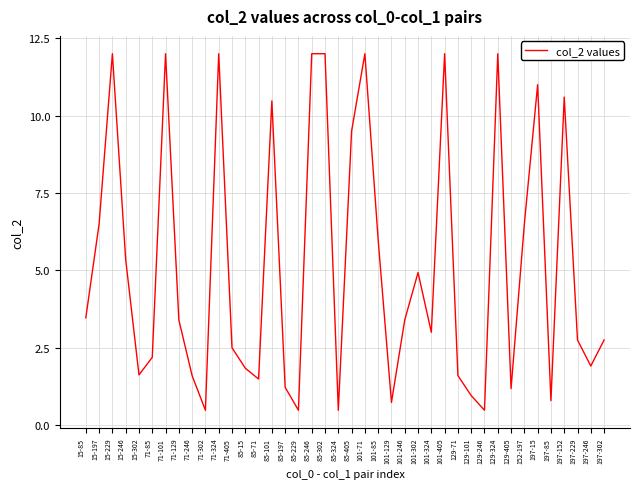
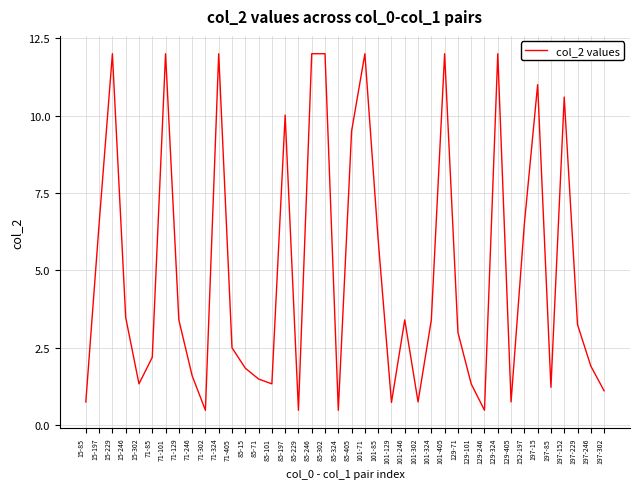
  {
-   "15-85": 3.5,
+   "15-85": 0.8,
    "15-197": 6.5,
    "15-229": 12.0,
-   "15-246": 5.4,
-   "15-302": 1.6,
+   "15-246": 3.5,
+   "15-302": 1.3,
    "71-85": 2.2,
    "71-101": 12.0,
    "71-129": 3.4,
    "71-246": 1.6,
    "71-302": 0.5,
    "71-324": 12.0,
    "71-405": 2.5,
    "85-15": 1.8,
    "85-71": 1.5,
-   "85-101": 10.5,
-   "85-197": 1.2,
+   "85-101": 1.3,
+   "85-197": 10.0,
    "85-229": 0.5,
    "85-246": 12.0,
    "85-302": 12.0,
    "85-324": 0.5,
    "85-405": 9.5,
    "101-71": 12.0,
    "101-85": 6.0,
    "101-129": 0.7,
    "101-246": 3.4,
-   "101-302": 4.9,
-   "101-324": 3.0,
+   "101-302": 0.8,
+   "101-324": 3.4,
    "101-405": 12.0,
-   "129-71": 1.6,
-   "129-101": 1.0,
+   "129-71": 3.0,
+   "129-101": 1.3,
    "129-246": 0.5,
    "129-324": 12.0,
-   "129-405": 1.2,
+   "129-405": 0.8,
    "152-197": 6.5,
    "197-15": 11.0,
-   "197-85": 0.8,
+   "197-85": 1.2,
    "197-152": 10.6,
-   "197-229": 2.8,
+   "197-229": 3.3,
    "197-246": 1.9,
-   "197-302": 2.8
+   "197-302": 1.1
  }
